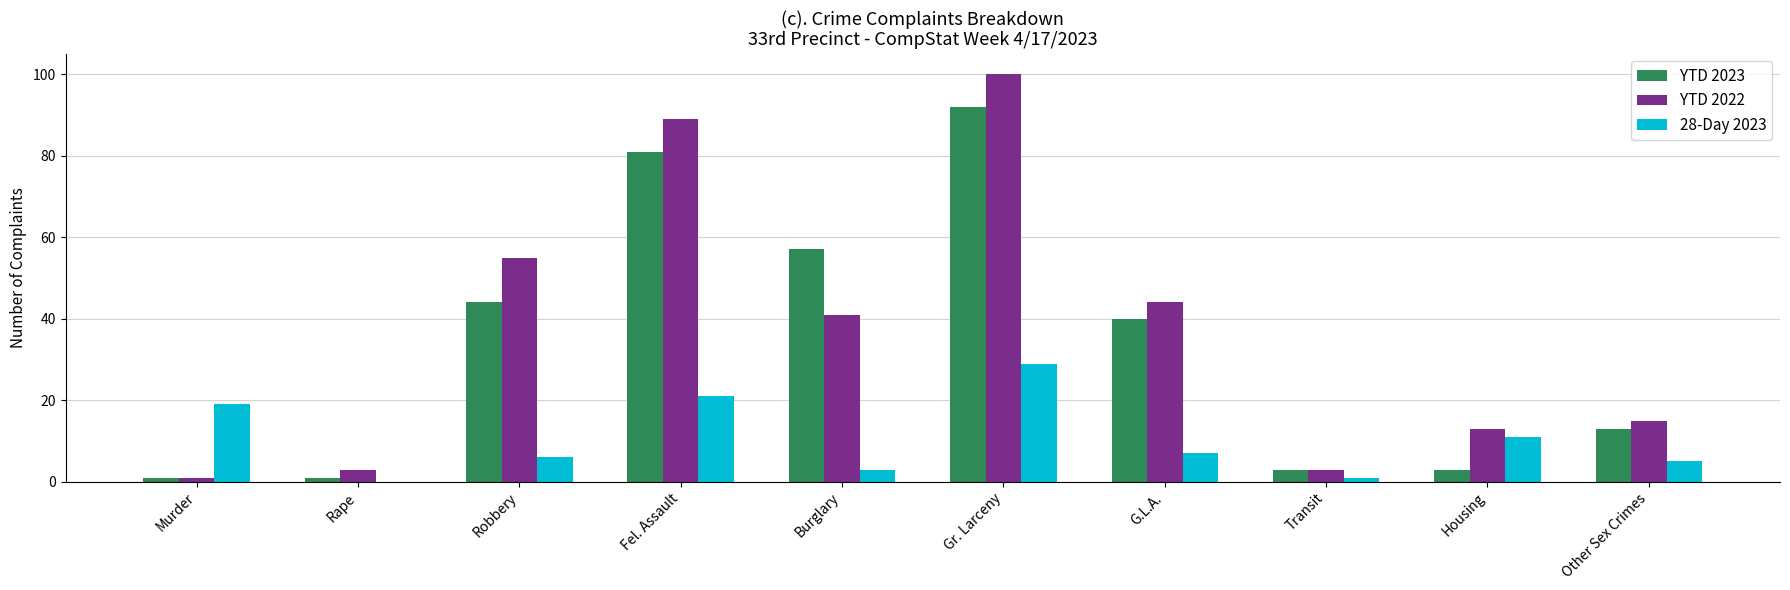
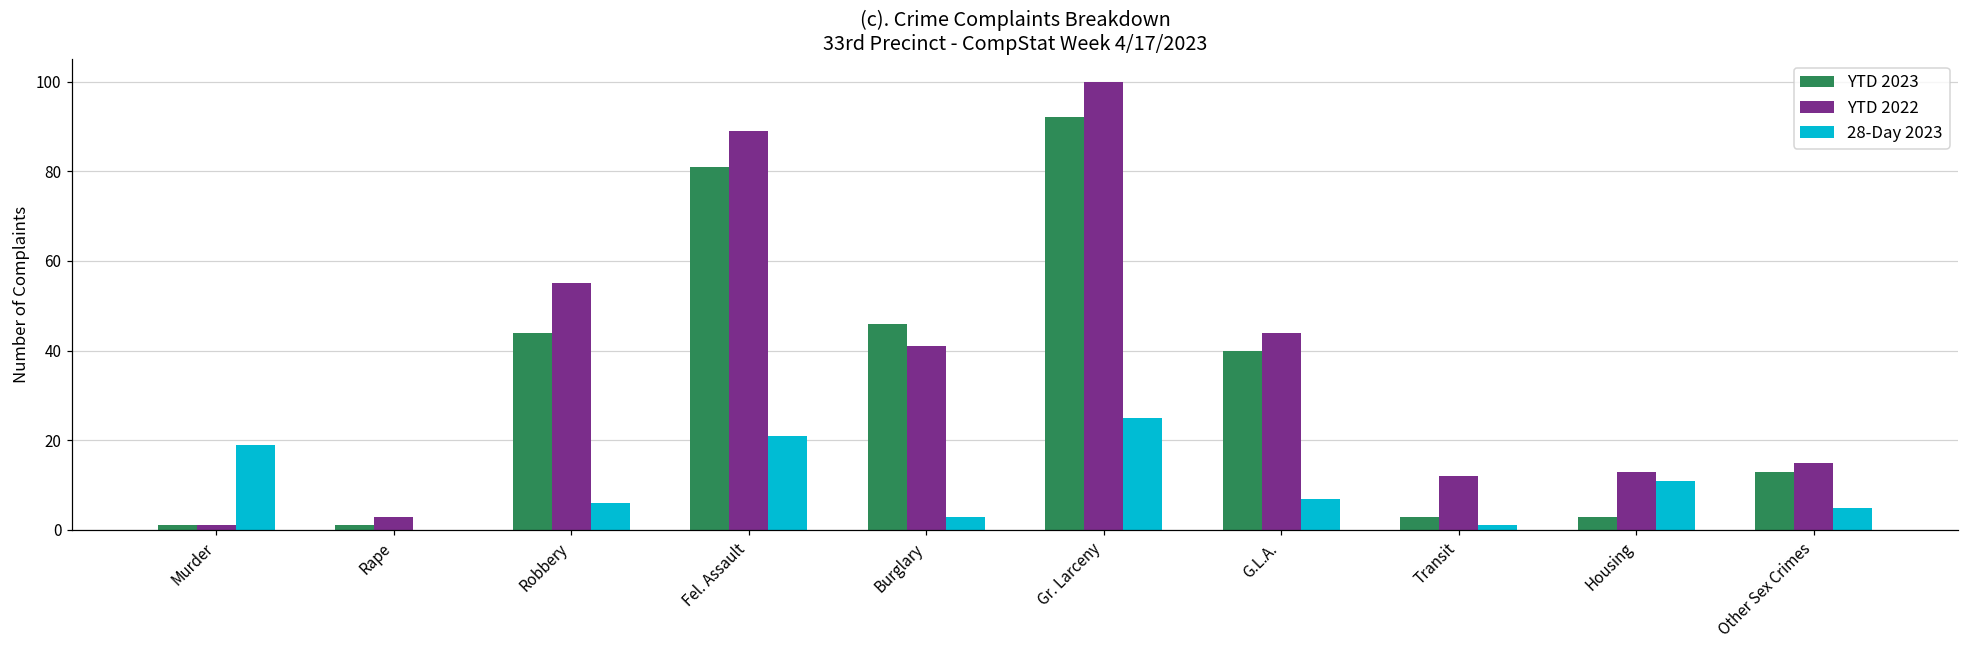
  {
    "YTD 2023": {
      "Murder": 1,
      "Rape": 1,
      "Robbery": 44,
      "Fel. Assault": 81,
-     "Burglary": 57,
+     "Burglary": 46,
      "Gr. Larceny": 92,
      "G.L.A.": 40,
      "Transit": 3,
      "Housing": 3,
      "Other Sex Crimes": 13
    },
    "YTD 2022": {
      "Murder": 1,
      "Rape": 3,
      "Robbery": 55,
      "Fel. Assault": 89,
      "Burglary": 41,
      "Gr. Larceny": 100,
      "G.L.A.": 44,
-     "Transit": 3,
+     "Transit": 12,
      "Housing": 13,
      "Other Sex Crimes": 15
    },
    "28-Day 2023": {
      "Murder": 19,
      "Rape": 0,
      "Robbery": 6,
      "Fel. Assault": 21,
      "Burglary": 3,
-     "Gr. Larceny": 29,
+     "Gr. Larceny": 25,
      "G.L.A.": 7,
      "Transit": 1,
      "Housing": 11,
      "Other Sex Crimes": 5
    }
  }
